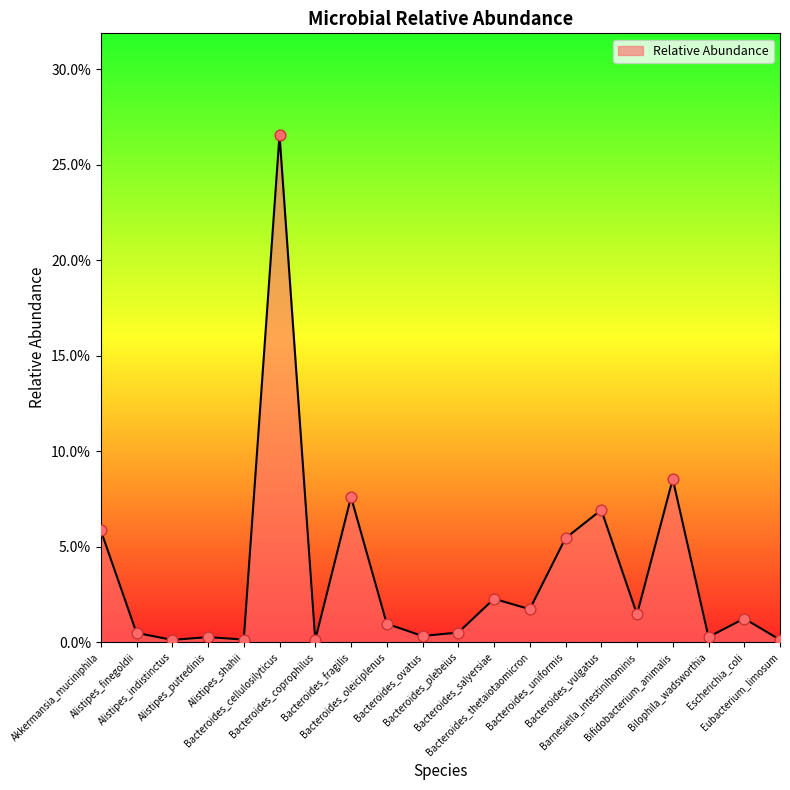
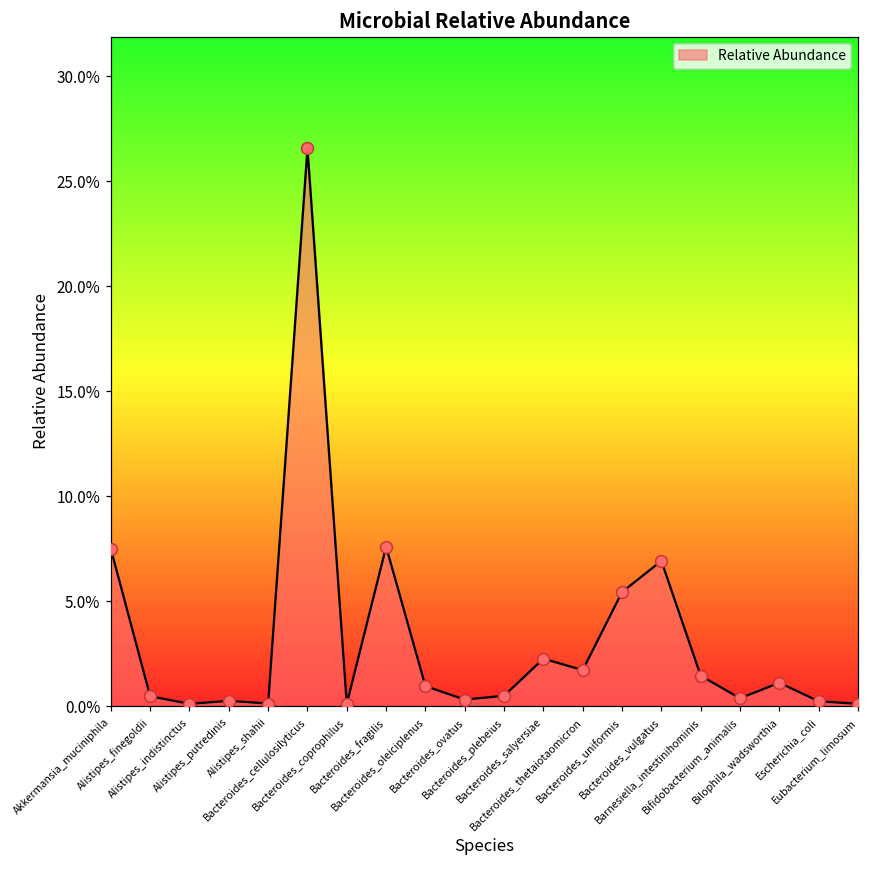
  {
-   "Akkermansia_muciniphila": "5.9%",
+   "Akkermansia_muciniphila": "7.5%",
    "Alistipes_finegoldii": "0.5%",
    "Alistipes_indistinctus": "0.1%",
    "Alistipes_putredinis": "0.3%",
    "Alistipes_shahii": "0.1%",
    "Bacteroides_cellulosilyticus": "26.6%",
    "Bacteroides_coprophilus": "0.1%",
    "Bacteroides_fragilis": "7.6%",
    "Bacteroides_oleiciplenus": "1.0%",
    "Bacteroides_ovatus": "0.3%",
    "Bacteroides_plebeius": "0.5%",
    "Bacteroides_salyersiae": "2.3%",
    "Bacteroides_thetaiotaomicron": "1.7%",
    "Bacteroides_uniformis": "5.4%",
    "Bacteroides_vulgatus": "6.9%",
    "Barnesiella_intestinihominis": "1.5%",
-   "Bifidobacterium_animalis": "8.5%",
-   "Bilophila_wadsworthia": "0.3%",
-   "Escherichia_coli": "1.2%",
+   "Bifidobacterium_animalis": "0.4%",
+   "Bilophila_wadsworthia": "1.1%",
+   "Escherichia_coli": "0.2%",
    "Eubacterium_limosum": "0.1%"
  }
